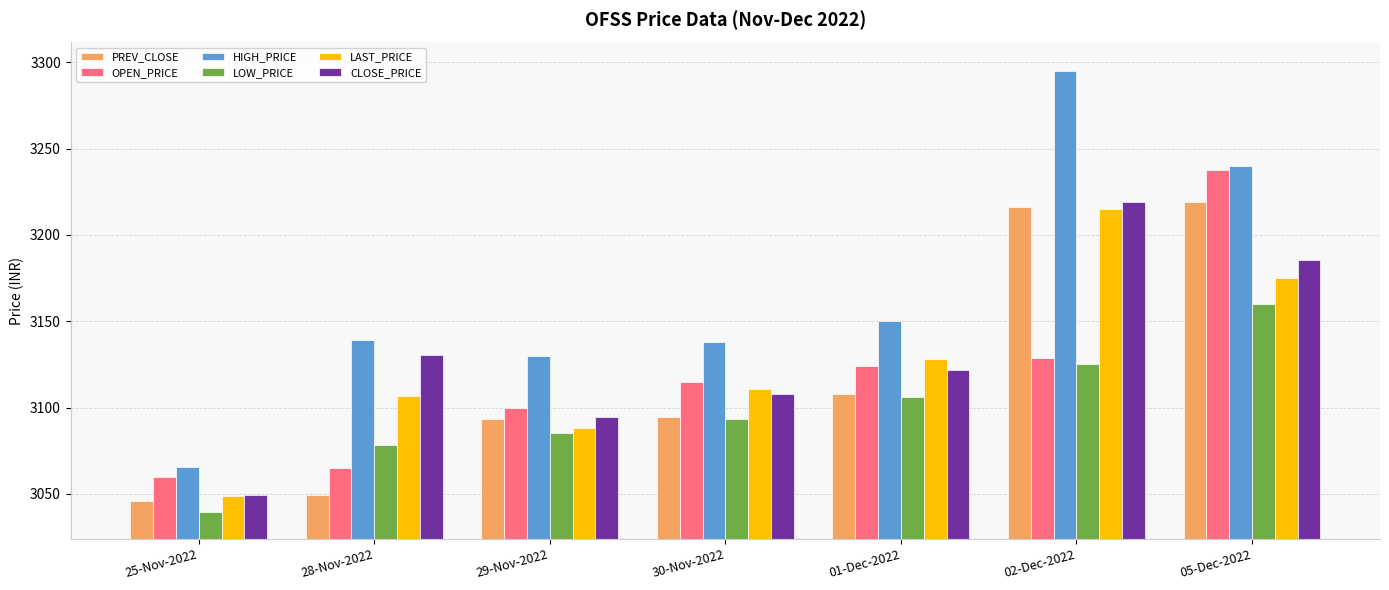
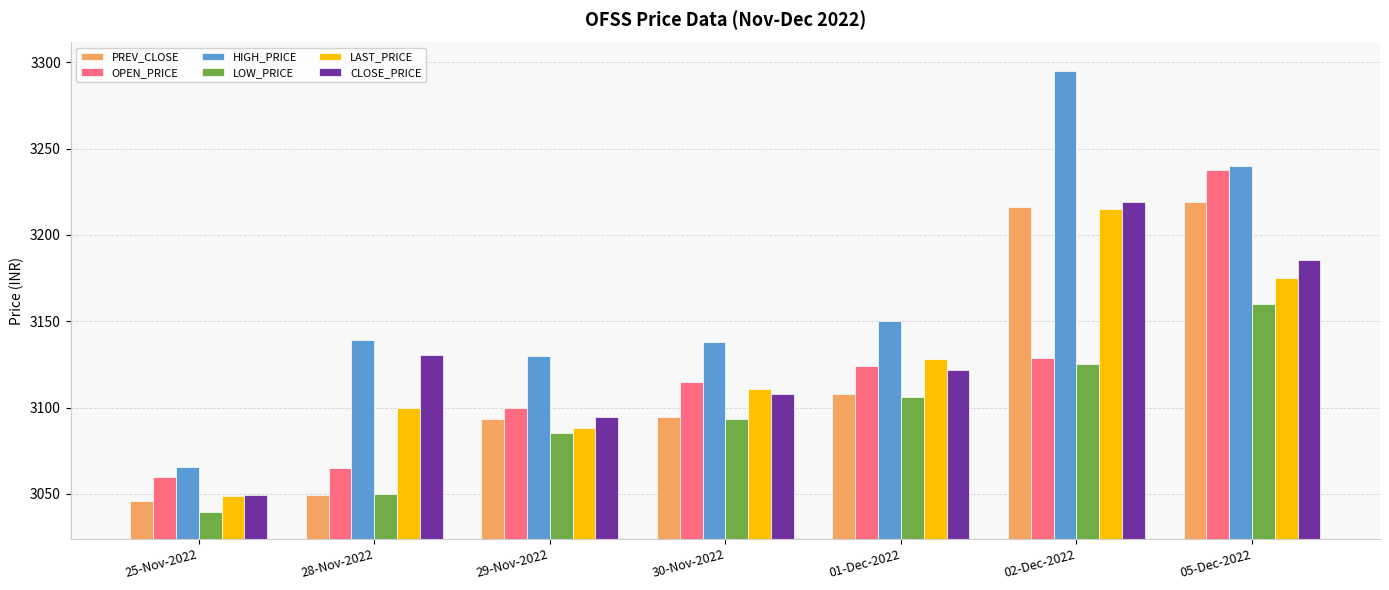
  {
    "PREV_CLOSE": {
      "25-Nov-2022": 3046,
      "28-Nov-2022": 3049,
      "29-Nov-2022": 3093,
      "30-Nov-2022": 3095,
      "01-Dec-2022": 3108,
      "02-Dec-2022": 3216,
      "05-Dec-2022": 3219
    },
    "OPEN_PRICE": {
      "25-Nov-2022": 3060,
      "28-Nov-2022": 3065,
      "29-Nov-2022": 3100,
      "30-Nov-2022": 3115,
      "01-Dec-2022": 3124,
      "02-Dec-2022": 3129,
      "05-Dec-2022": 3238
    },
    "HIGH_PRICE": {
      "25-Nov-2022": 3066,
      "28-Nov-2022": 3139,
      "29-Nov-2022": 3130,
      "30-Nov-2022": 3138,
      "01-Dec-2022": 3150,
      "02-Dec-2022": 3295,
      "05-Dec-2022": 3240
    },
    "LOW_PRICE": {
      "25-Nov-2022": 3039,
-     "28-Nov-2022": 3078,
+     "28-Nov-2022": 3050,
      "29-Nov-2022": 3085,
      "30-Nov-2022": 3094,
      "01-Dec-2022": 3106,
      "02-Dec-2022": 3125,
      "05-Dec-2022": 3160
    },
    "LAST_PRICE": {
      "25-Nov-2022": 3049,
-     "28-Nov-2022": 3107,
+     "28-Nov-2022": 3100,
      "29-Nov-2022": 3088,
      "30-Nov-2022": 3111,
      "01-Dec-2022": 3128,
      "02-Dec-2022": 3215,
      "05-Dec-2022": 3175
    },
    "CLOSE_PRICE": {
      "25-Nov-2022": 3049,
      "28-Nov-2022": 3131,
      "29-Nov-2022": 3095,
      "30-Nov-2022": 3108,
      "01-Dec-2022": 3122,
      "02-Dec-2022": 3219,
      "05-Dec-2022": 3186
    }
  }
